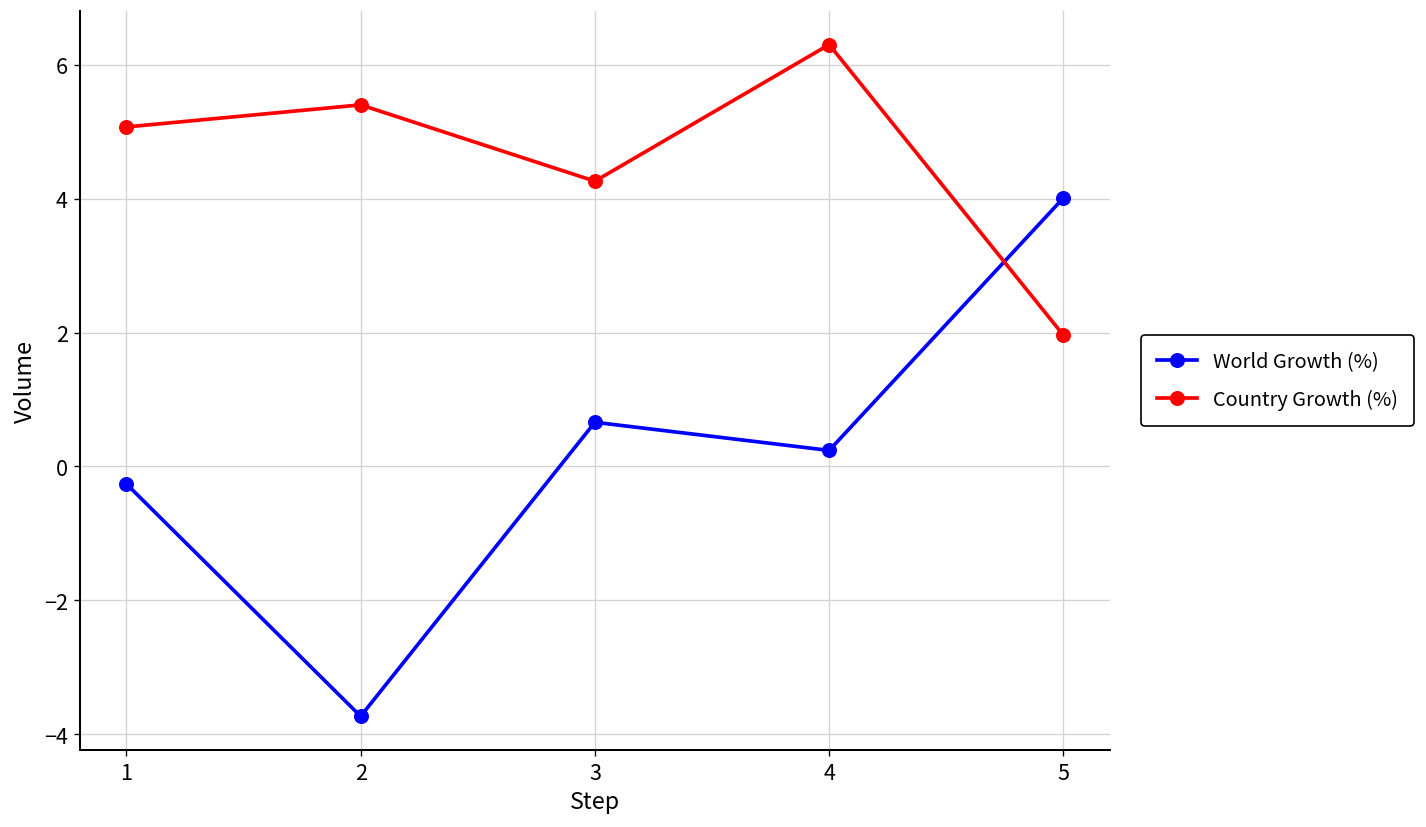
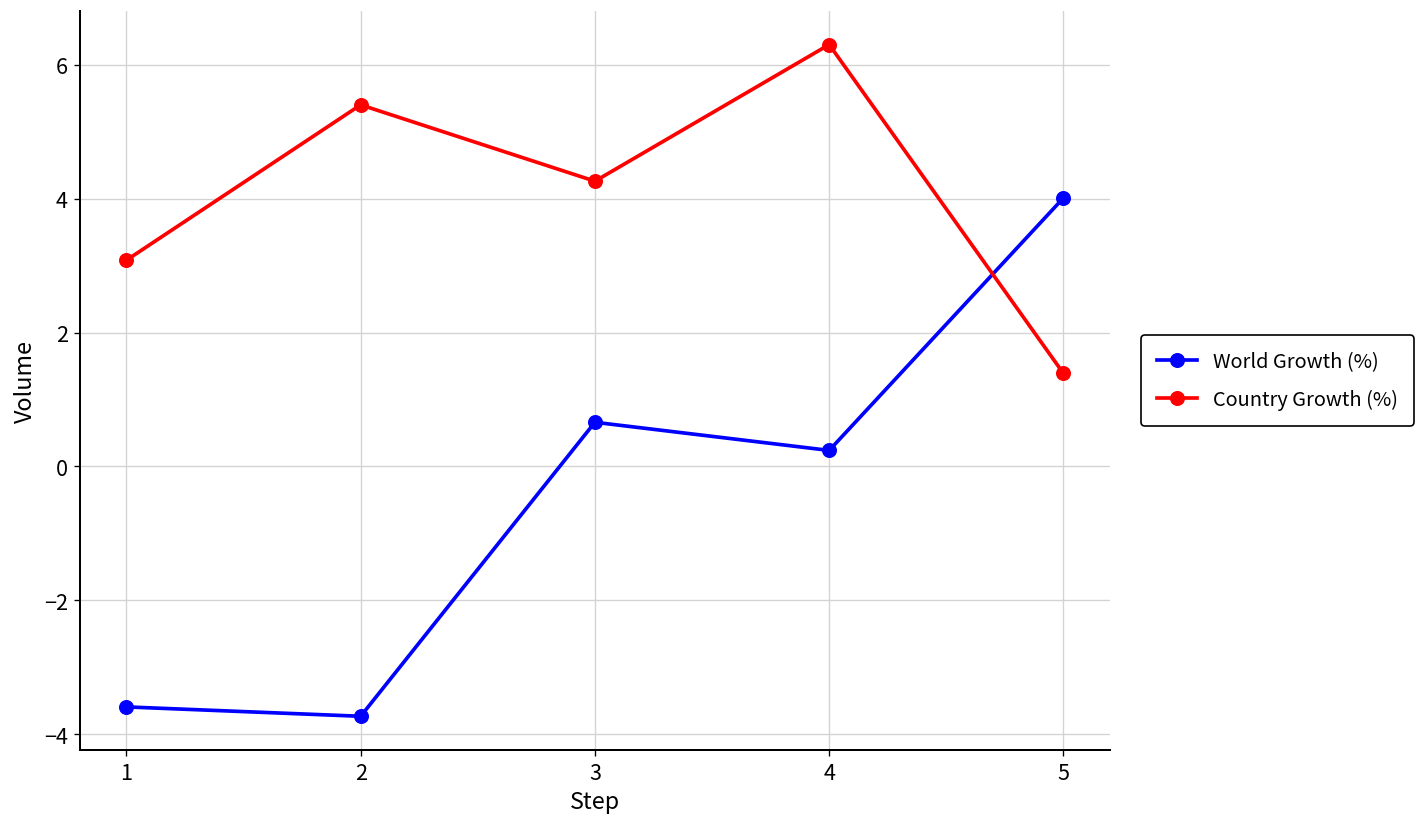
  {
    "World Growth (%)": {
-     "1": -0.3,
+     "1": -3.6,
      "2": -3.7,
      "3": 0.7,
      "4": 0.2,
      "5": 4.0
    },
    "Country Growth (%)": {
-     "1": 5.1,
+     "1": 3.1,
      "2": 5.4,
      "3": 4.3,
      "4": 6.3,
-     "5": 2.0
+     "5": 1.4
    }
  }
